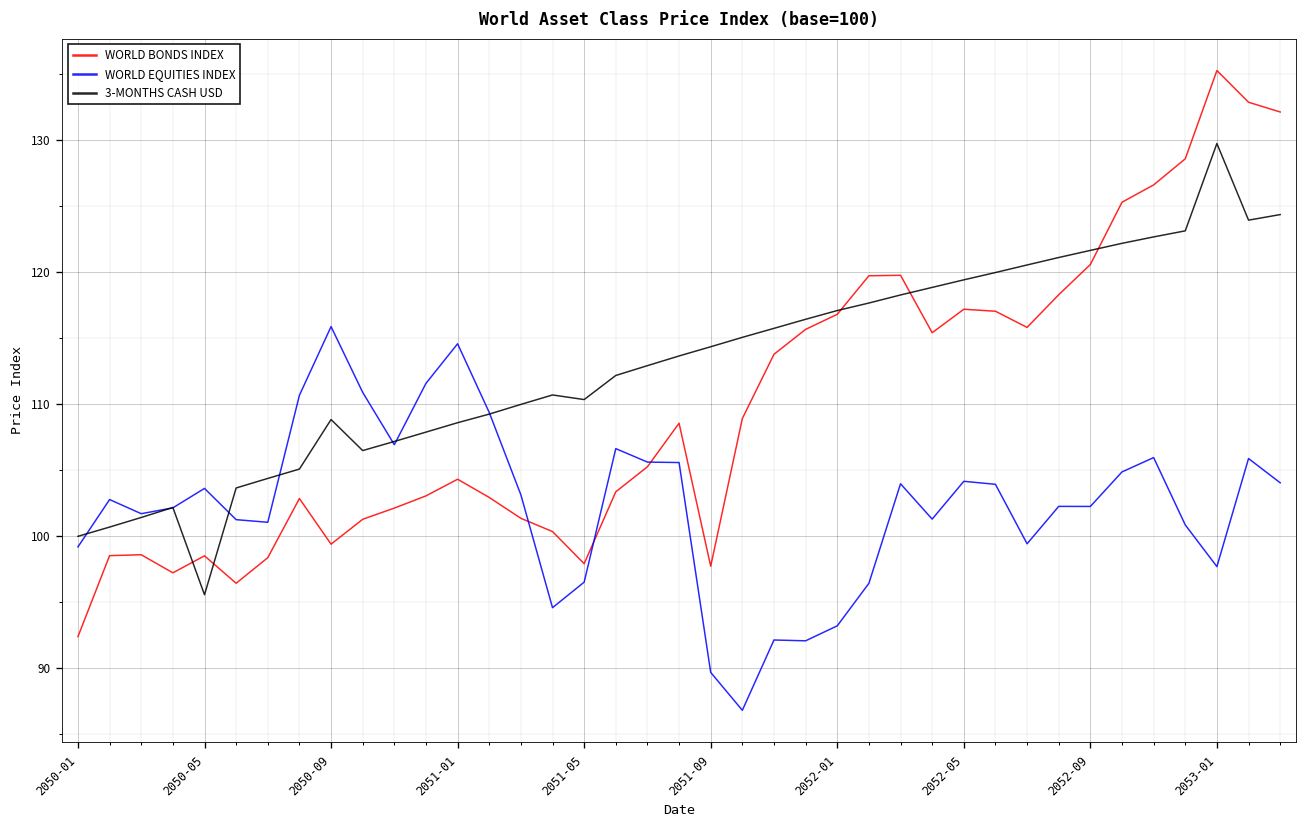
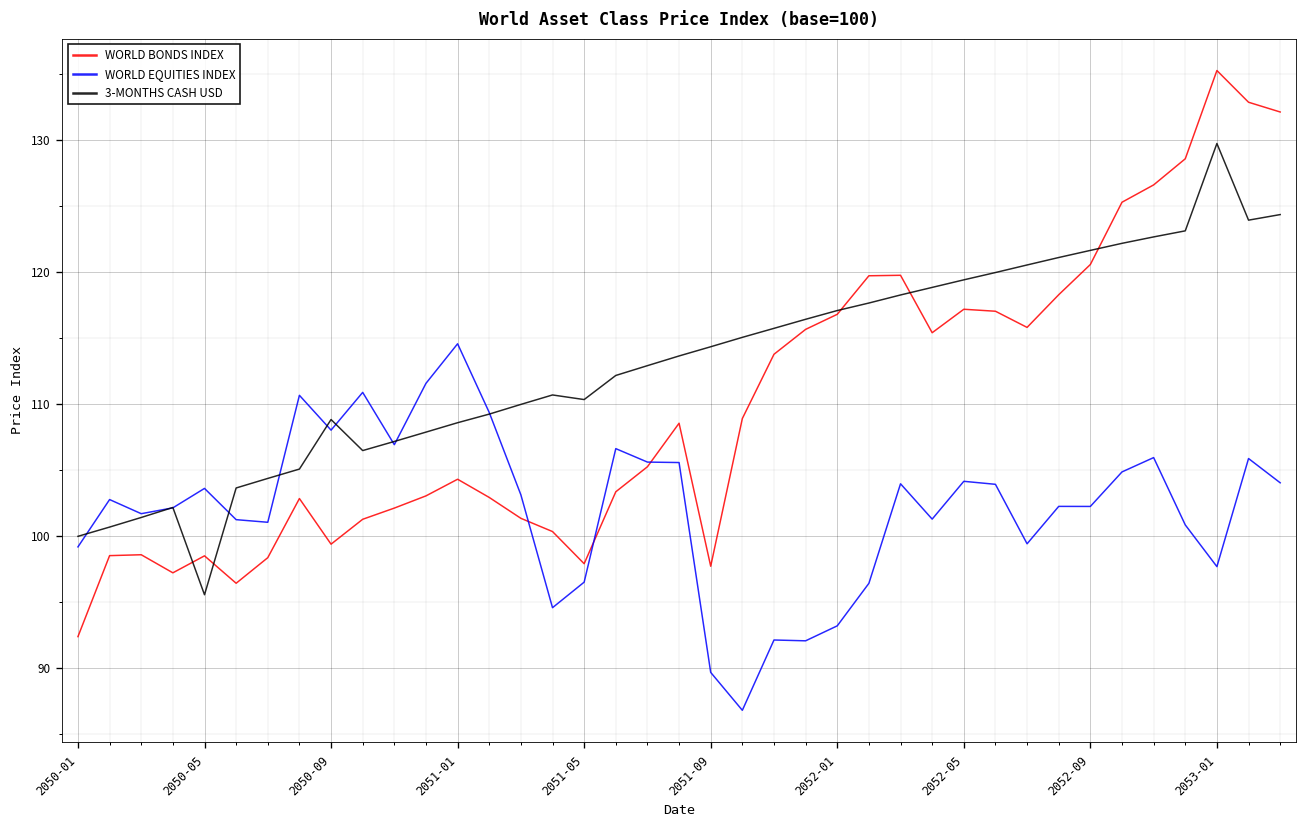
  {
    "WORLD BONDS INDEX": {
      "2050-01": 92.4,
      "2050-05": 98.5,
      "2050-09": 99.4,
      "2051-01": 104.3,
      "2051-05": 97.9,
      "2051-09": 97.7,
      "2052-01": 116.8,
      "2052-05": 117.2,
      "2052-09": 120.6,
      "2053-01": 135.3
    },
    "WORLD EQUITIES INDEX": {
      "2050-01": 99.2,
      "2050-05": 103.6,
-     "2050-09": 115.9,
+     "2050-09": 108.0,
      "2051-01": 114.6,
      "2051-05": 96.5,
      "2051-09": 89.7,
      "2052-01": 93.2,
      "2052-05": 104.2,
      "2052-09": 102.3,
      "2053-01": 97.7
    },
    "3-MONTHS CASH USD": {
      "2050-01": 100.0,
      "2050-05": 95.6,
      "2050-09": 108.8,
      "2051-01": 108.6,
      "2051-05": 110.4,
      "2051-09": 114.4,
      "2052-01": 117.1,
      "2052-05": 119.4,
      "2052-09": 121.7,
      "2053-01": 129.8
    }
  }
